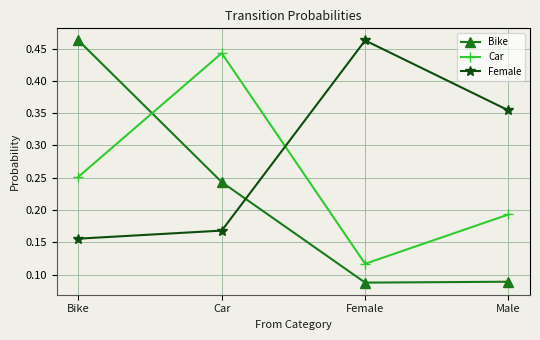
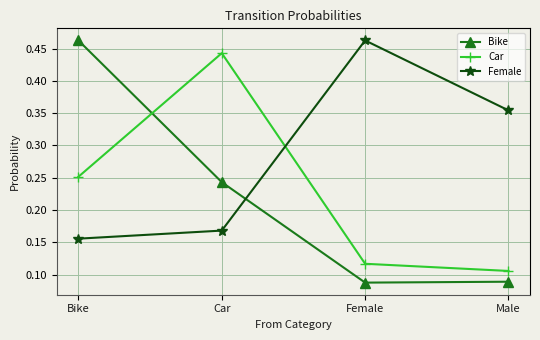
  {
    "Car": {
      "Bike": 0.25,
      "Car": 0.44,
      "Female": 0.12,
-     "Male": 0.19
+     "Male": 0.11
    }
  }
